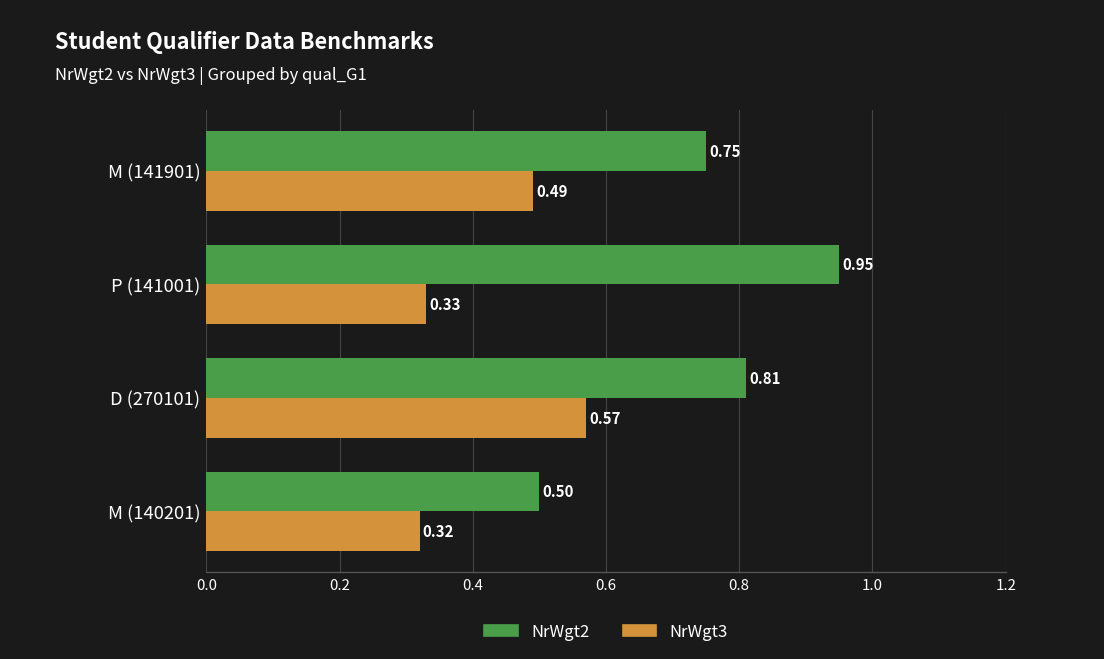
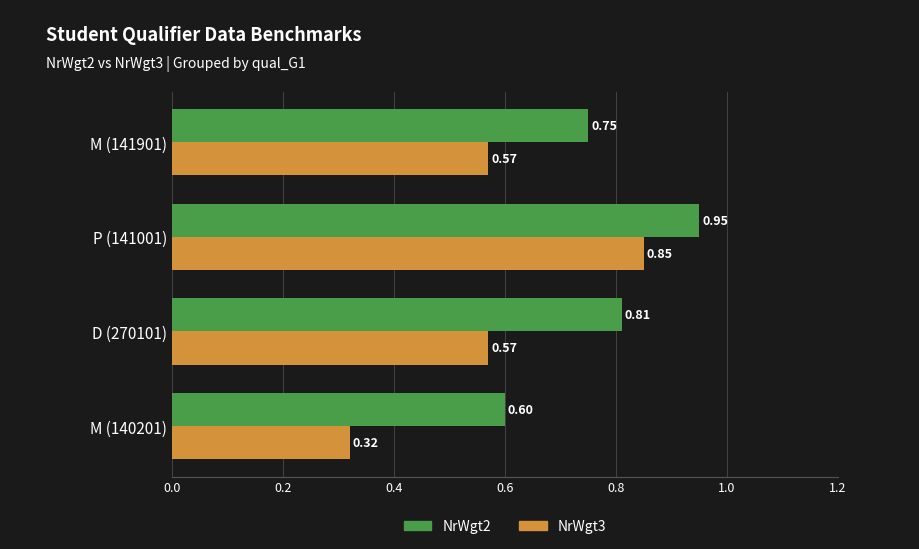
  {
    "NrWgt2": {
      "M (141901)": 0.75,
      "P (141001)": 0.95,
      "D (270101)": 0.81,
-     "M (140201)": 0.50
+     "M (140201)": 0.60
    },
    "NrWgt3": {
-     "M (141901)": 0.49,
-     "P (141001)": 0.33,
+     "M (141901)": 0.57,
+     "P (141001)": 0.85,
      "D (270101)": 0.57,
      "M (140201)": 0.32
    }
  }
